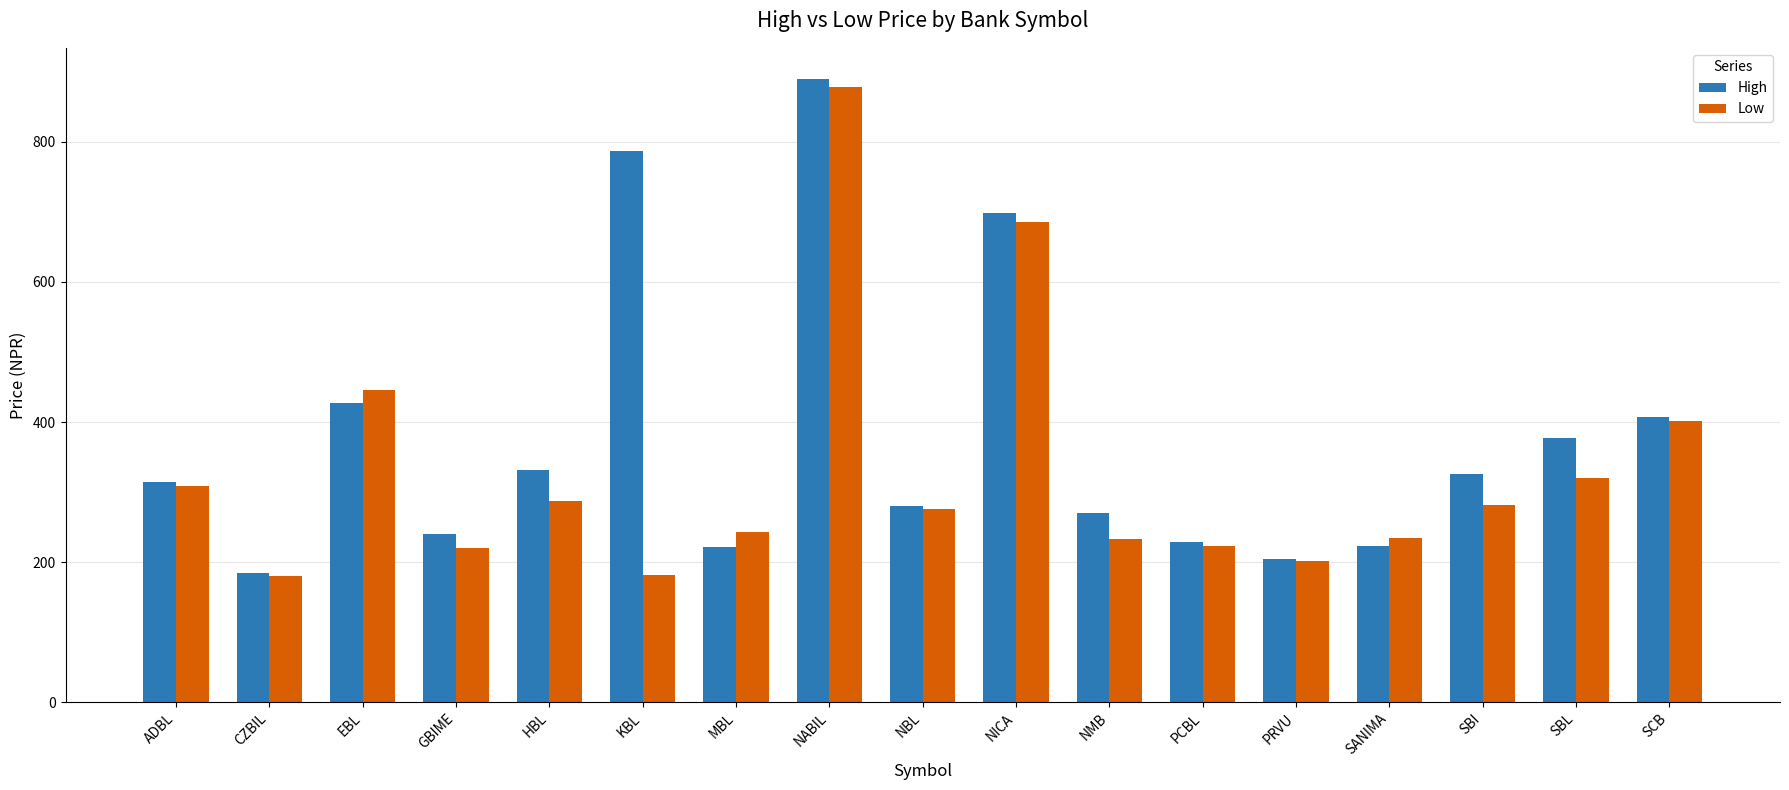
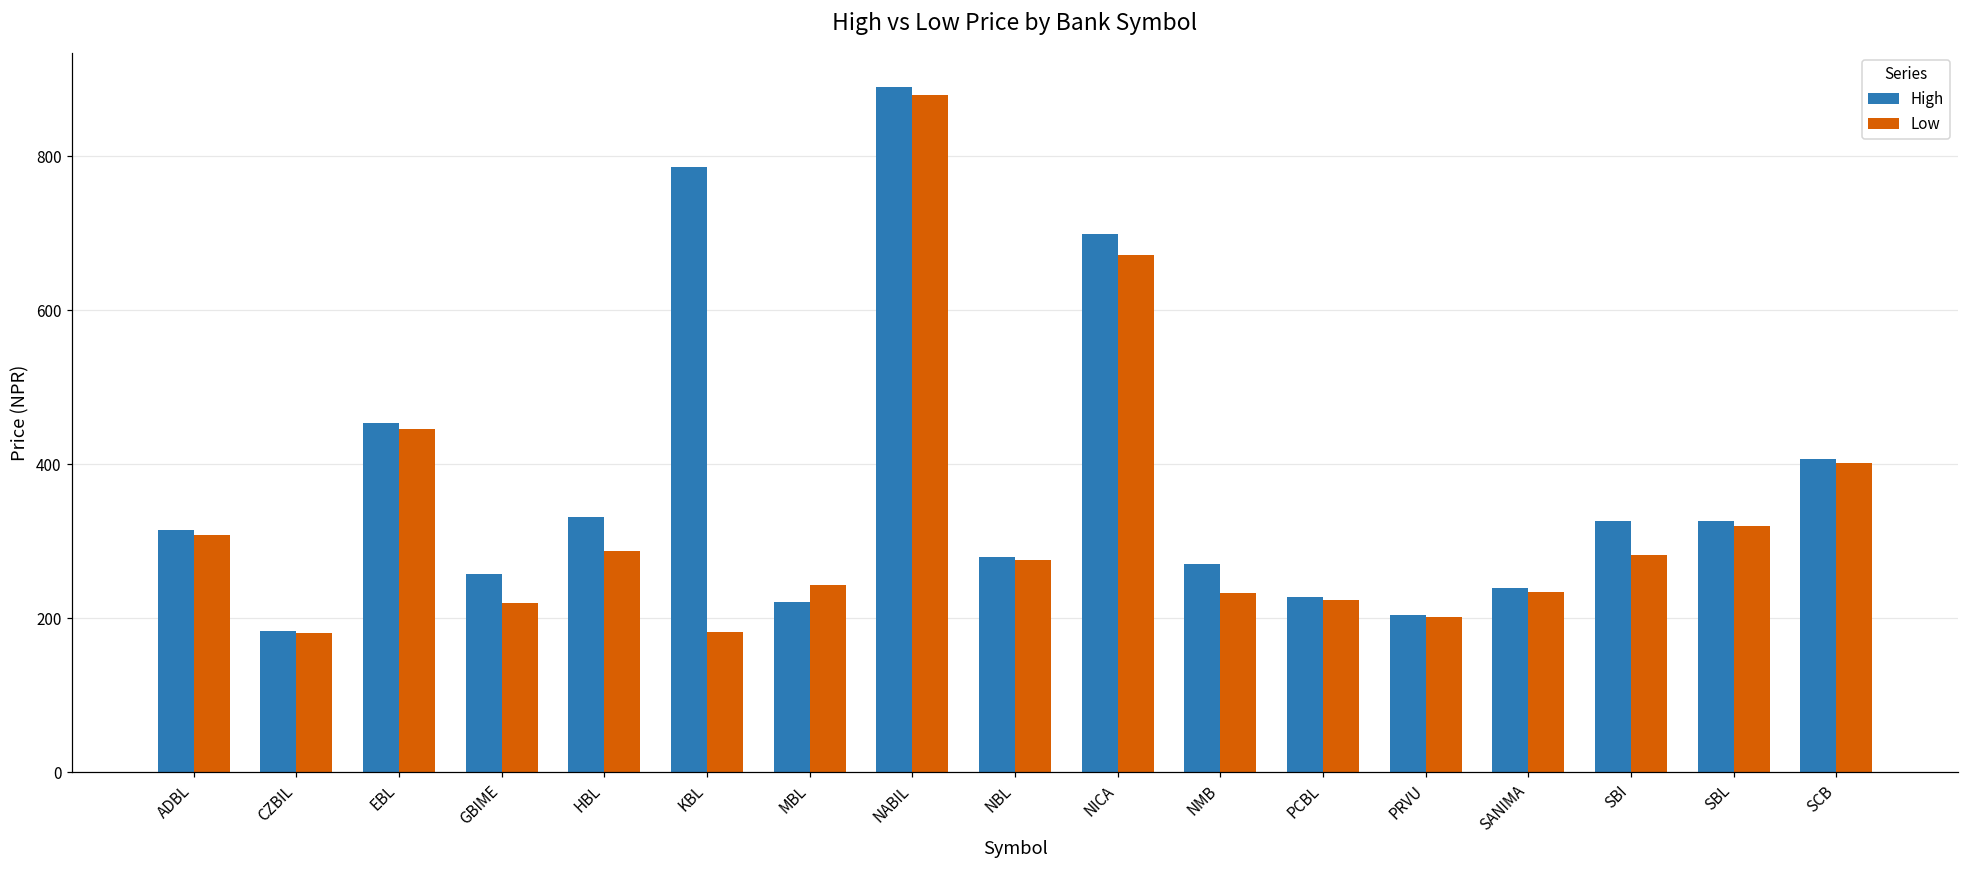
  {
    "High": {
      "ADBL": 320,
      "CZBIL": 180,
-     "EBL": 430,
-     "GBIME": 240,
+     "EBL": 450,
+     "GBIME": 260,
      "HBL": 330,
      "KBL": 790,
      "MBL": 220,
      "NABIL": 890,
      "NBL": 280,
      "NICA": 700,
      "NMB": 270,
      "PCBL": 230,
      "PRVU": 200,
-     "SANIMA": 220,
+     "SANIMA": 240,
      "SBI": 330,
-     "SBL": 380,
+     "SBL": 330,
      "SCB": 410
    },
    "Low": {
      "ADBL": 310,
      "CZBIL": 180,
      "EBL": 450,
      "GBIME": 220,
      "HBL": 290,
      "KBL": 180,
      "MBL": 240,
      "NABIL": 880,
      "NBL": 280,
-     "NICA": 690,
+     "NICA": 670,
      "NMB": 230,
      "PCBL": 220,
      "PRVU": 200,
      "SANIMA": 230,
      "SBI": 280,
      "SBL": 320,
      "SCB": 400
    }
  }
